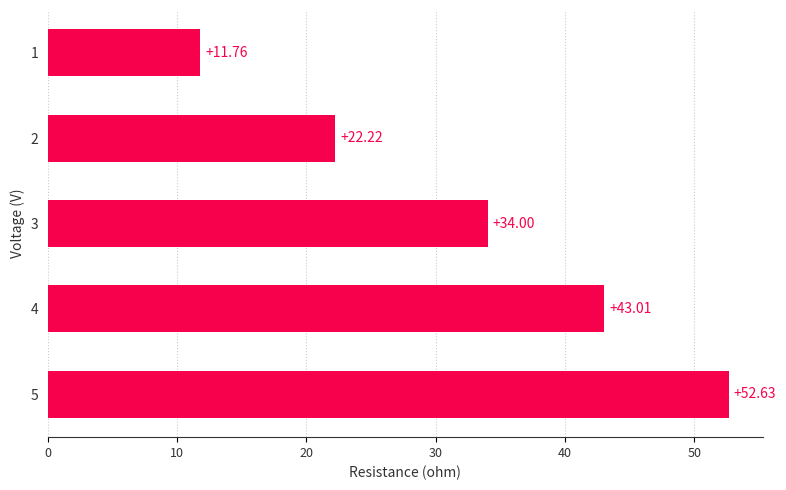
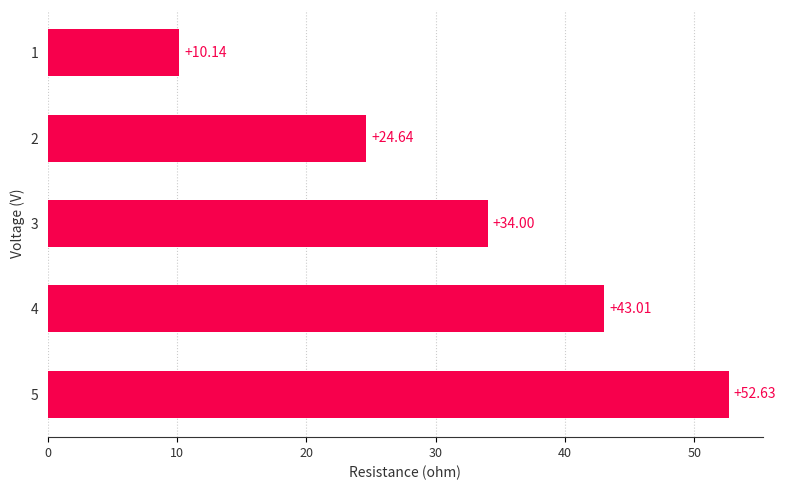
  {
-   "1": "+11.76",
-   "2": "+22.22",
+   "1": "+10.14",
+   "2": "+24.64",
    "3": "+34.00",
    "4": "+43.01",
    "5": "+52.63"
  }
